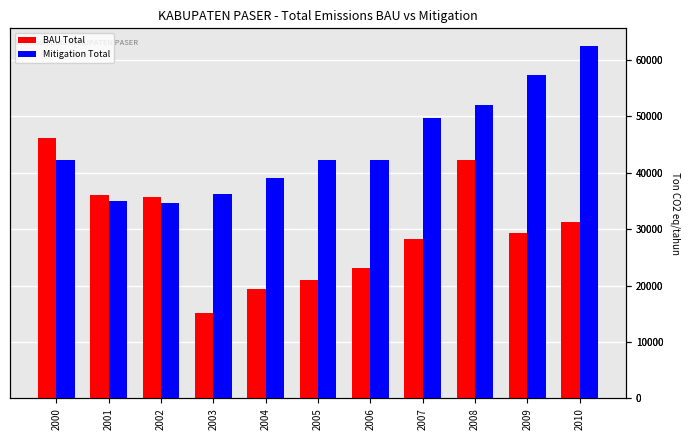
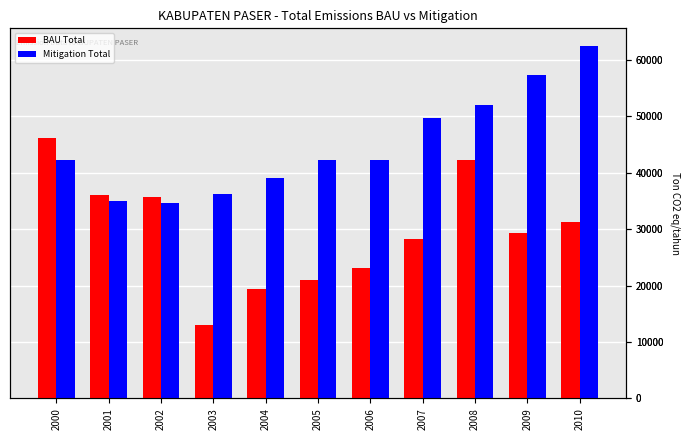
  {
    "BAU Total": {
      "2000": 46000,
      "2001": 36000,
      "2002": 36000,
-     "2003": 15000,
+     "2003": 13000,
      "2004": 19000,
      "2005": 21000,
      "2006": 23000,
      "2007": 28000,
      "2008": 42000,
      "2009": 29000,
      "2010": 31000
    },
    "Mitigation Total": {
      "2000": 42000,
      "2001": 35000,
      "2002": 35000,
      "2003": 36000,
      "2004": 39000,
      "2005": 42000,
      "2006": 42000,
      "2007": 50000,
      "2008": 52000,
      "2009": 57000,
      "2010": 62000
    }
  }
